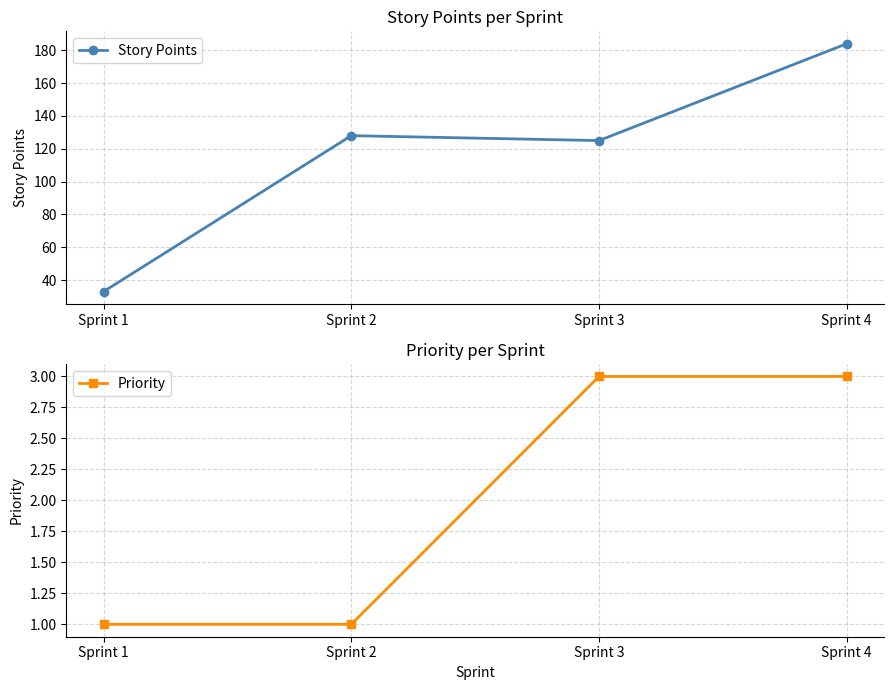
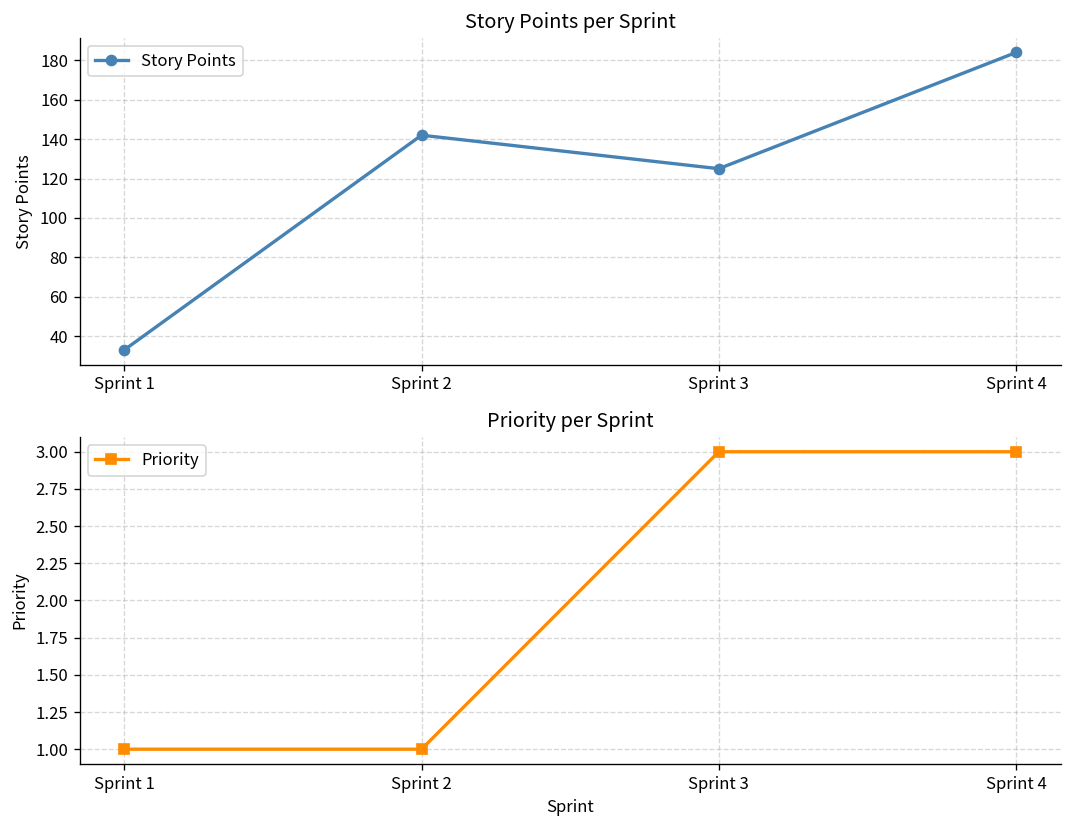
  {
    "Story Points per Sprint": {
      "Sprint 1": 33,
-     "Sprint 2": 128,
+     "Sprint 2": 142,
      "Sprint 3": 125,
      "Sprint 4": 184
    },
    "Priority per Sprint": {
      "Sprint 1": 1.00,
      "Sprint 2": 1.00,
      "Sprint 3": 3.00,
      "Sprint 4": 3.00
    }
  }
